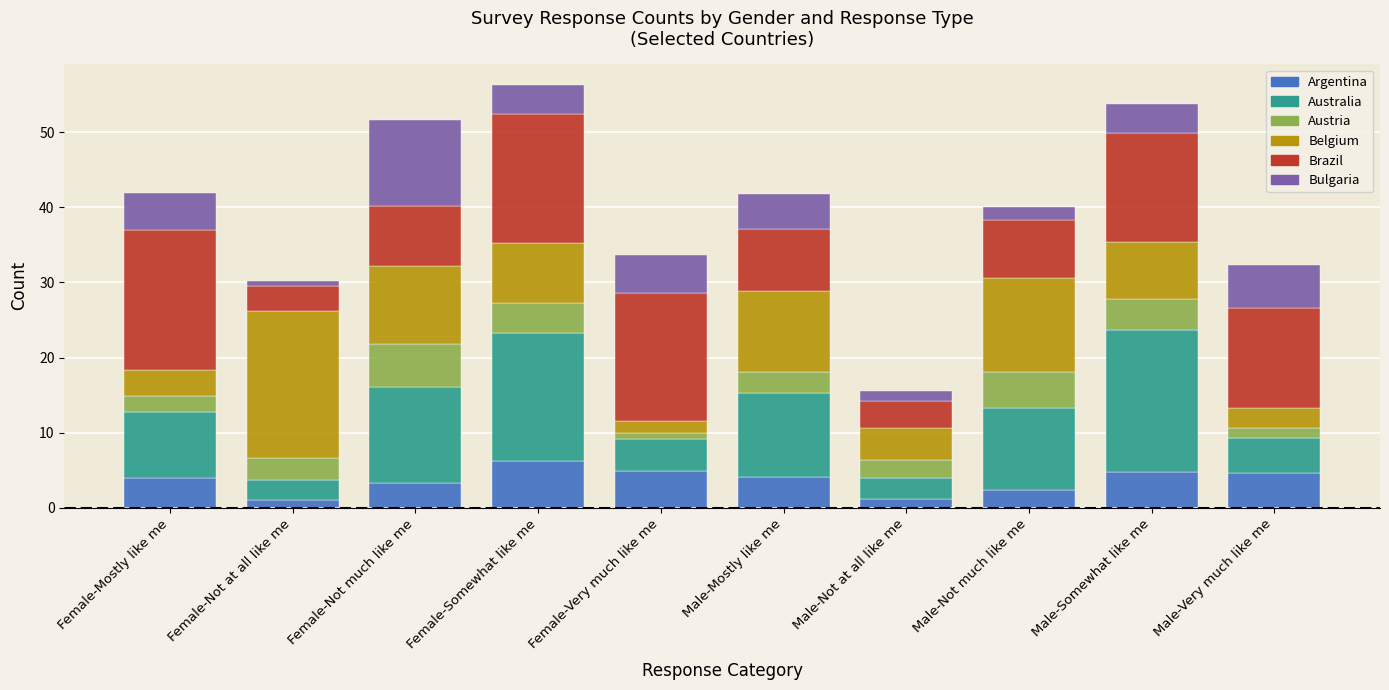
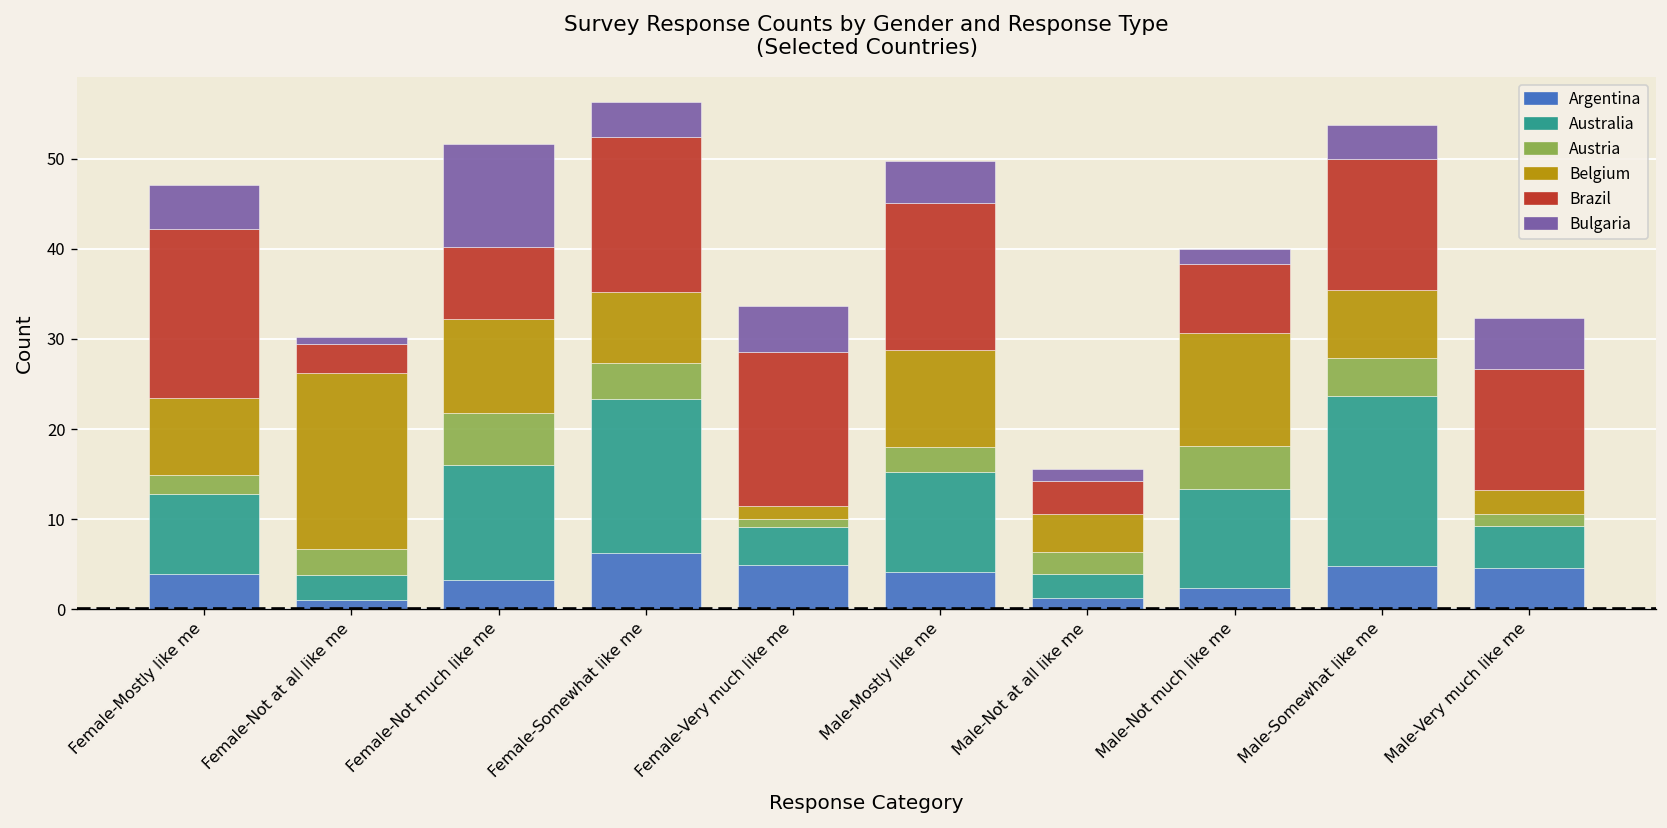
  {
    "Australia": {
      "Female-Mostly like me": 9,
      "Female-Not at all like me": 3,
      "Female-Not much like me": 13,
      "Female-Somewhat like me": 17,
      "Female-Very much like me": 4,
      "Male-Mostly like me": 11,
      "Male-Not at all like me": 3,
      "Male-Not much like me": 11,
      "Male-Somewhat like me": 19,
      "Male-Very much like me": 5
    },
    "Austria": {
      "Female-Mostly like me": 2,
      "Female-Not at all like me": 3,
      "Female-Not much like me": 6,
      "Female-Somewhat like me": 4,
      "Female-Very much like me": 1,
      "Male-Mostly like me": 3,
      "Male-Not at all like me": 2,
      "Male-Not much like me": 5,
      "Male-Somewhat like me": 4,
      "Male-Very much like me": 1
    },
    "Belgium": {
-     "Female-Mostly like me": 3,
+     "Female-Mostly like me": 9,
      "Female-Not at all like me": 20,
      "Female-Not much like me": 10,
      "Female-Somewhat like me": 8,
      "Female-Very much like me": 2,
      "Male-Mostly like me": 11,
      "Male-Not at all like me": 4,
      "Male-Not much like me": 13,
      "Male-Somewhat like me": 8,
      "Male-Very much like me": 3
    },
    "Brazil": {
      "Female-Mostly like me": 19,
      "Female-Not at all like me": 3,
      "Female-Not much like me": 8,
      "Female-Somewhat like me": 17,
      "Female-Very much like me": 17,
-     "Male-Mostly like me": 8,
+     "Male-Mostly like me": 16,
      "Male-Not at all like me": 4,
      "Male-Not much like me": 8,
      "Male-Somewhat like me": 15,
      "Male-Very much like me": 13
    },
    "Bulgaria": {
      "Female-Mostly like me": 5,
      "Female-Not at all like me": 1,
      "Female-Not much like me": 11,
      "Female-Somewhat like me": 4,
      "Female-Very much like me": 5,
      "Male-Mostly like me": 5,
      "Male-Not at all like me": 1,
      "Male-Not much like me": 2,
      "Male-Somewhat like me": 4,
      "Male-Very much like me": 6
    }
  }
